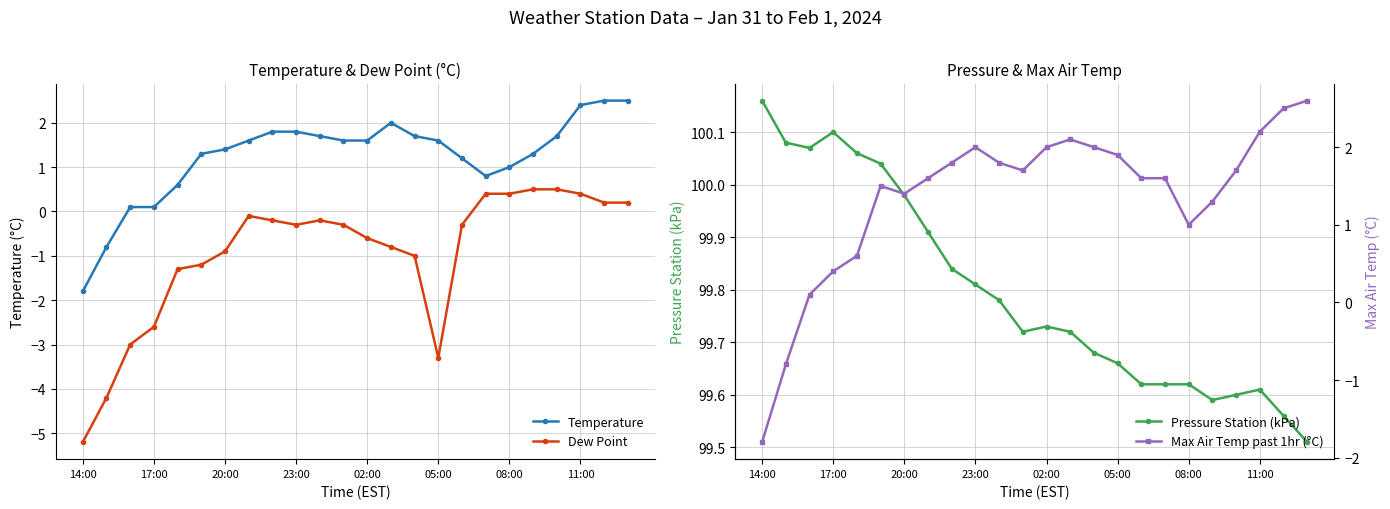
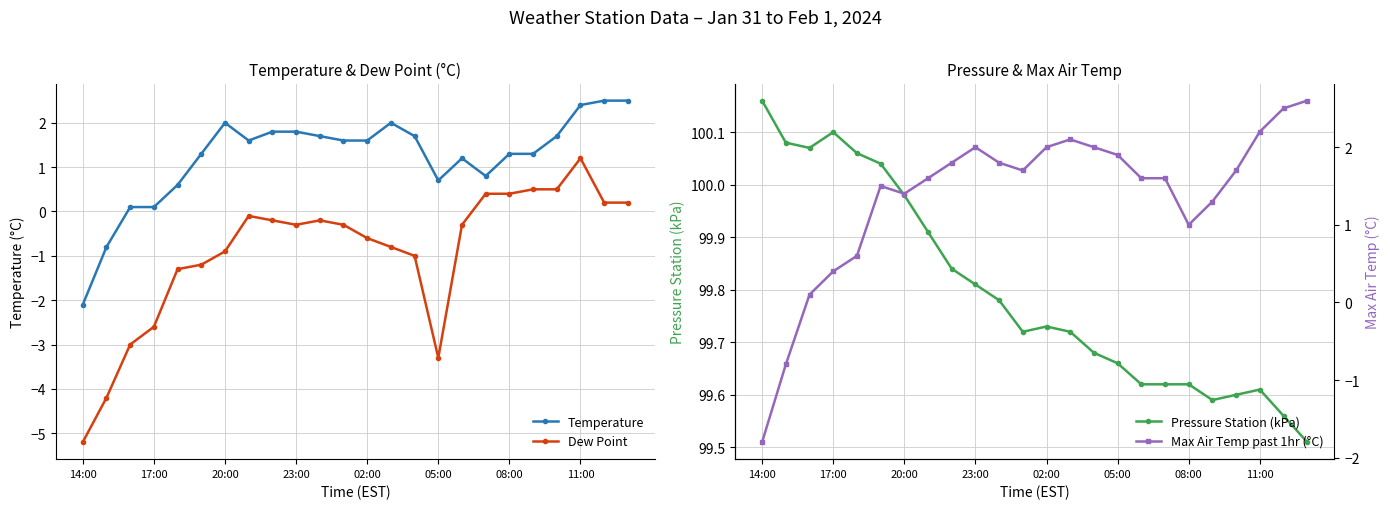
  {
    "Temperature & Dew Point (°C)": {
      "Temperature": {
-       "14:00": -1.8,
+       "14:00": -2.1,
        "17:00": 0.1,
-       "20:00": 1.4,
+       "20:00": 2.0,
        "23:00": 1.8,
        "02:00": 1.6,
-       "05:00": 1.6,
-       "08:00": 1.0,
+       "05:00": 0.7,
+       "08:00": 1.3,
        "11:00": 2.4
      },
      "Dew Point": {
        "14:00": -5.2,
        "17:00": -2.6,
        "20:00": -0.9,
        "23:00": -0.3,
        "02:00": -0.6,
        "05:00": -3.3,
        "08:00": 0.4,
-       "11:00": 0.4
+       "11:00": 1.2
      }
    }
  }
